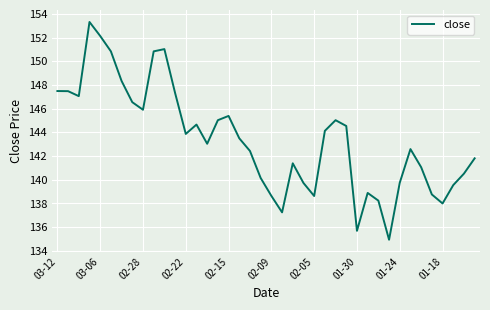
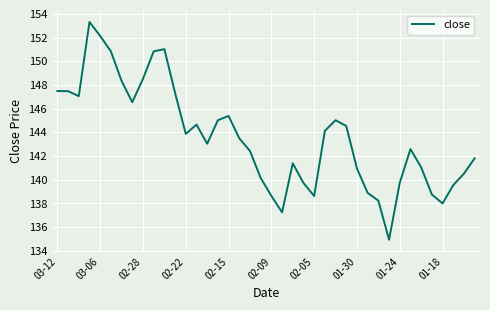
  {
    "03-12": 147.5,
    "03-06": 152.1,
-   "02-28": 145.9,
+   "02-28": 148.5,
    "02-22": 143.9,
    "02-15": 145.4,
    "02-09": 138.6,
    "02-05": 138.6,
-   "01-30": 135.7,
+   "01-30": 141.0,
    "01-24": 139.8,
    "01-18": 138.0
  }
